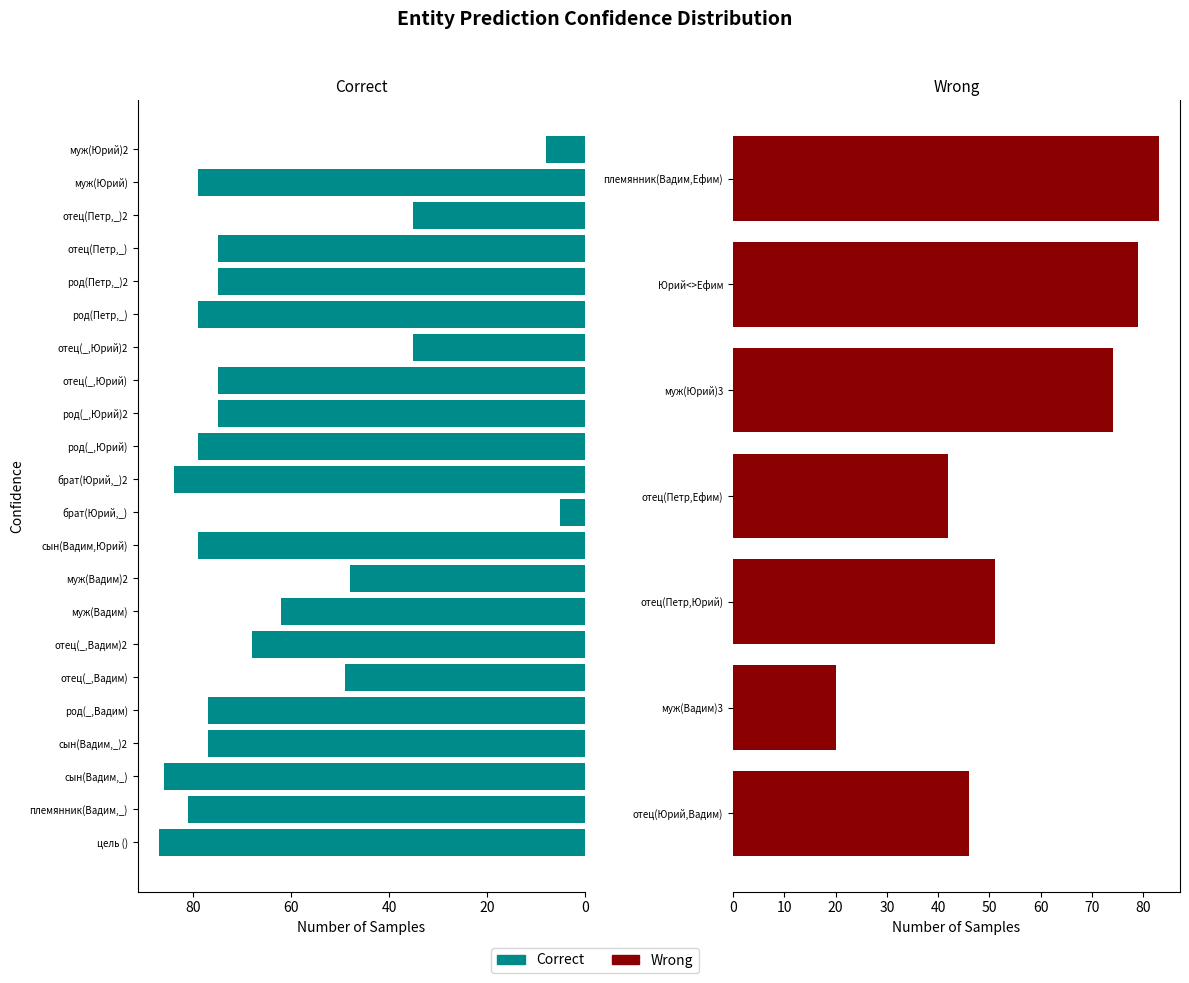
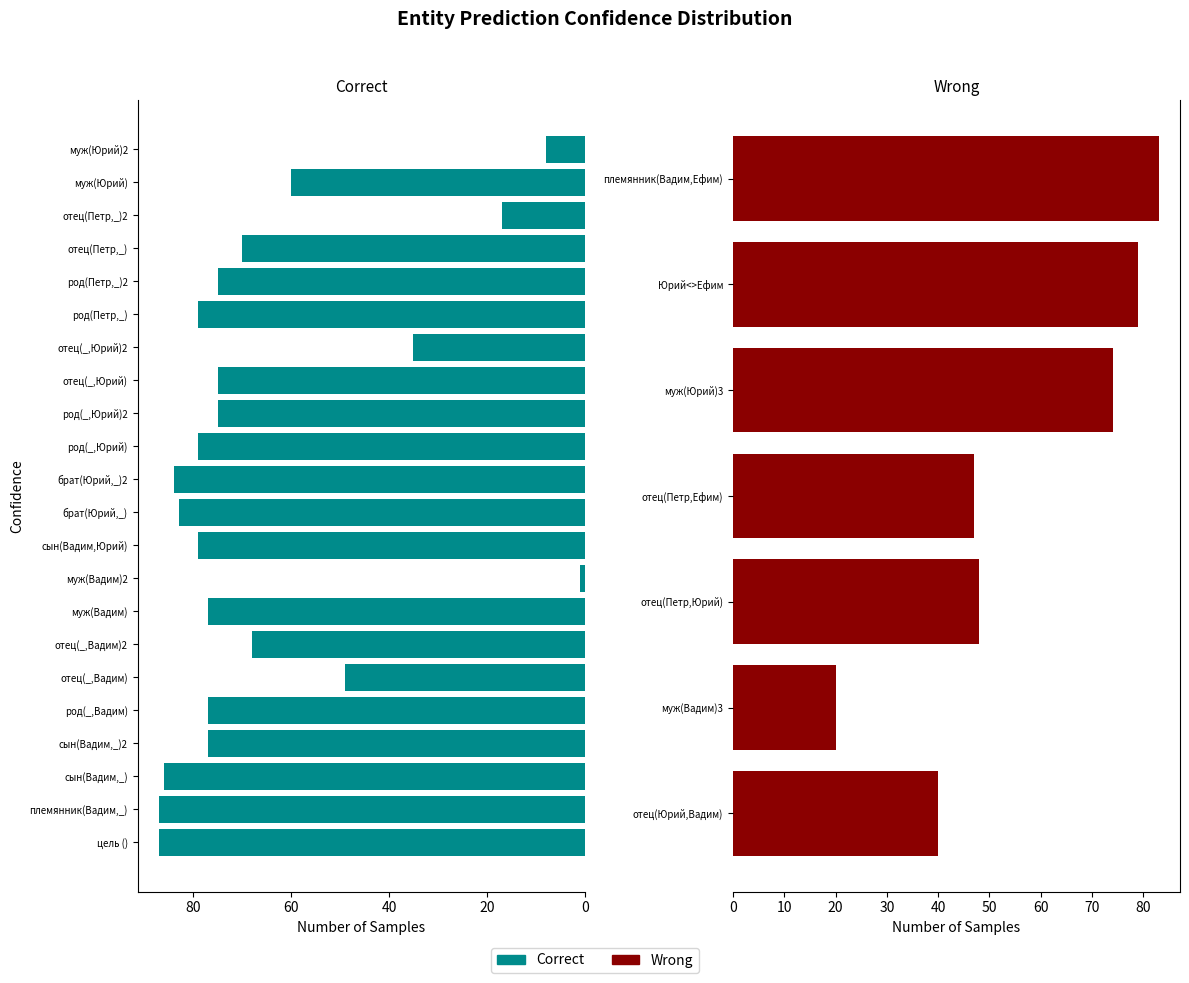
  {
    "Correct": {
      "муж(Юрий)2": 8,
-     "муж(Юрий)": 79,
-     "отец(Петр,_)2": 35,
-     "отец(Петр,_)": 75,
+     "муж(Юрий)": 60,
+     "отец(Петр,_)2": 17,
+     "отец(Петр,_)": 70,
      "род(Петр,_)2": 75,
      "род(Петр,_)": 79,
      "отец(_,Юрий)2": 35,
      "отец(_,Юрий)": 75,
      "род(_,Юрий)2": 75,
      "род(_,Юрий)": 79,
      "брат(Юрий,_)2": 84,
-     "брат(Юрий,_)": 5,
+     "брат(Юрий,_)": 83,
      "сын(Вадим,Юрий)": 79,
-     "муж(Вадим)2": 48,
-     "муж(Вадим)": 62,
+     "муж(Вадим)2": 1,
+     "муж(Вадим)": 77,
      "отец(_,Вадим)2": 68,
      "отец(_,Вадим)": 49,
      "род(_,Вадим)": 77,
      "сын(Вадим,_)2": 77,
      "сын(Вадим,_)": 86,
-     "племянник(Вадим,_)": 81,
+     "племянник(Вадим,_)": 87,
      "цель ()": 87
    },
    "Wrong": {
      "племянник(Вадим,Ефим)": 83,
      "Юрий<>Ефим": 79,
      "муж(Юрий)3": 74,
-     "отец(Петр,Ефим)": 42,
-     "отец(Петр,Юрий)": 51,
+     "отец(Петр,Ефим)": 47,
+     "отец(Петр,Юрий)": 48,
      "муж(Вадим)3": 20,
-     "отец(Юрий,Вадим)": 46
+     "отец(Юрий,Вадим)": 40
    }
  }
